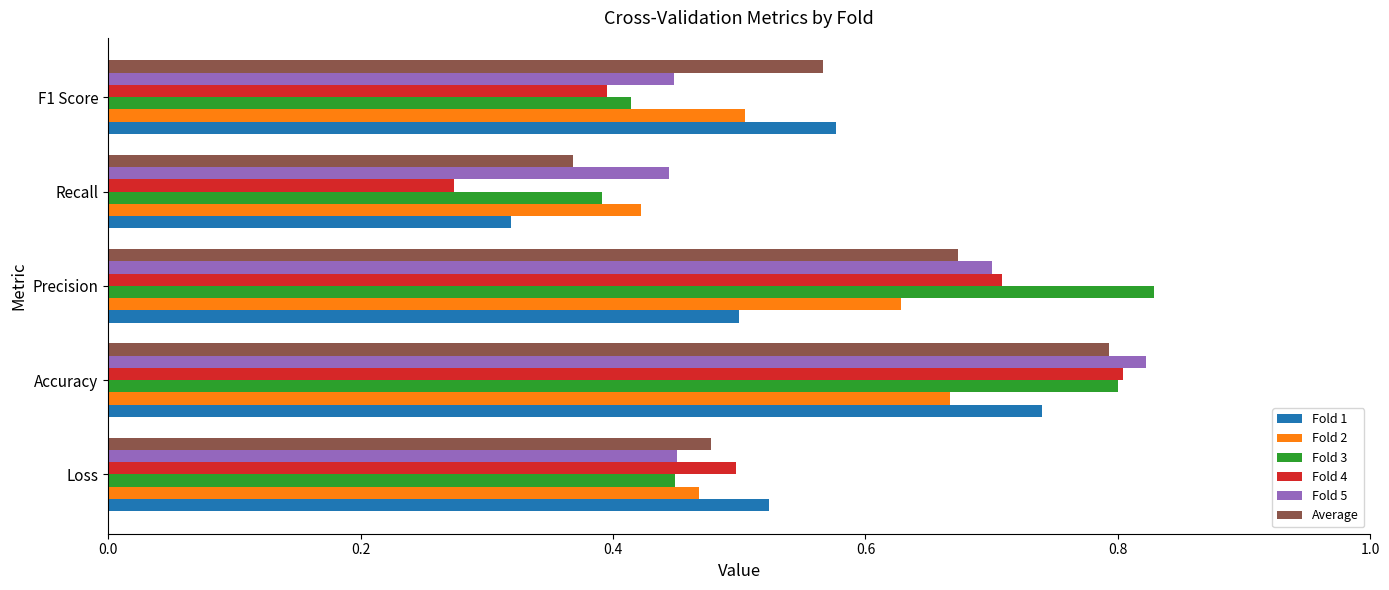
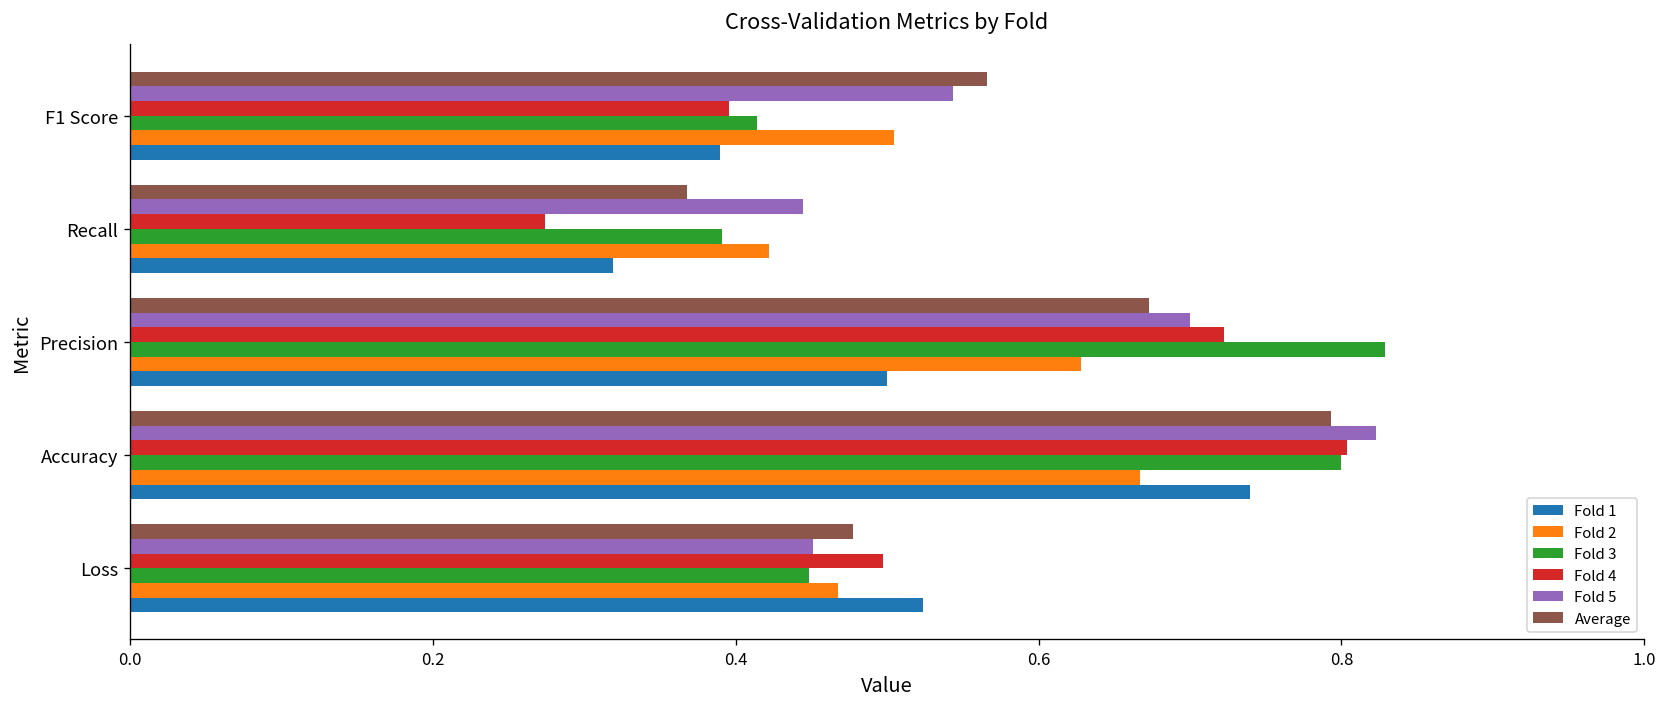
  {
    "Fold 1": {
-     "F1 Score": 0.576,
+     "F1 Score": 0.389,
      "Recall": 0.319,
      "Precision": 0.500,
      "Accuracy": 0.740,
      "Loss": 0.524
    },
    "Fold 2": {
      "F1 Score": 0.505,
      "Recall": 0.422,
      "Precision": 0.628,
      "Accuracy": 0.667,
      "Loss": 0.468
    },
    "Fold 3": {
      "F1 Score": 0.414,
      "Recall": 0.391,
      "Precision": 0.829,
      "Accuracy": 0.800,
      "Loss": 0.449
    },
    "Fold 4": {
      "F1 Score": 0.395,
      "Recall": 0.274,
-     "Precision": 0.708,
+     "Precision": 0.723,
      "Accuracy": 0.804,
      "Loss": 0.497
    },
    "Fold 5": {
-     "F1 Score": 0.448,
+     "F1 Score": 0.544,
      "Recall": 0.444,
      "Precision": 0.700,
      "Accuracy": 0.823,
      "Loss": 0.451
    },
    "Average": {
      "F1 Score": 0.566,
      "Recall": 0.368,
      "Precision": 0.673,
      "Accuracy": 0.793,
      "Loss": 0.478
    }
  }
